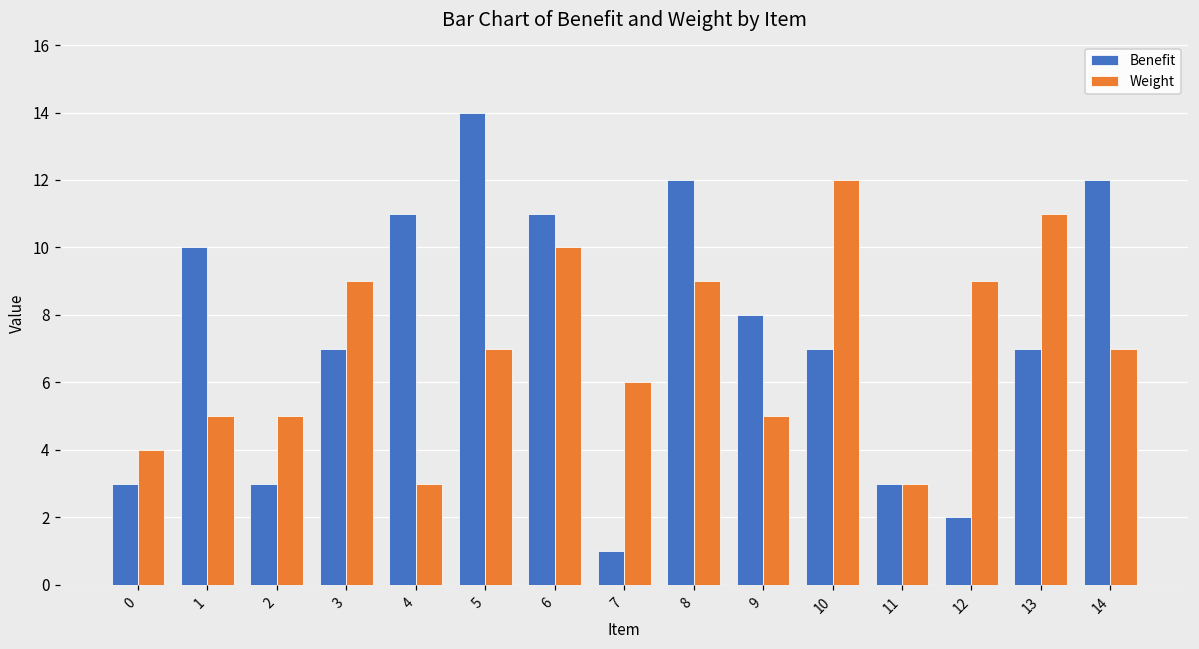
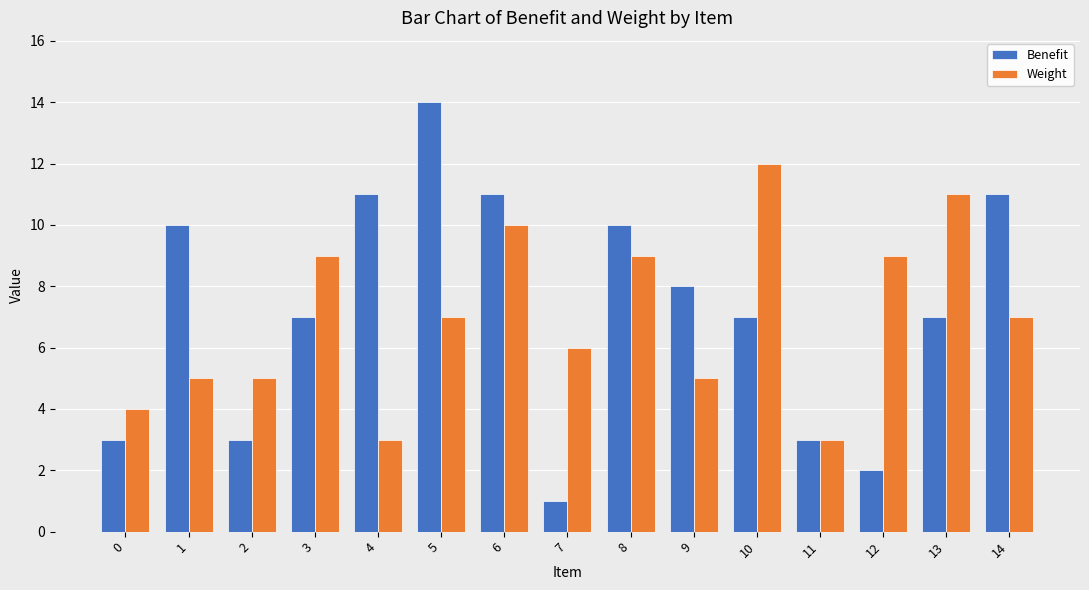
  {
    "Benefit": {
      "0": 3,
      "1": 10,
      "2": 3,
      "3": 7,
      "4": 11,
      "5": 14,
      "6": 11,
      "7": 1,
-     "8": 12,
+     "8": 10,
      "9": 8,
      "10": 7,
      "11": 3,
      "12": 2,
      "13": 7,
-     "14": 12
+     "14": 11
    },
    "Weight": {
      "0": 4,
      "1": 5,
      "2": 5,
      "3": 9,
      "4": 3,
      "5": 7,
      "6": 10,
      "7": 6,
      "8": 9,
      "9": 5,
      "10": 12,
      "11": 3,
      "12": 9,
      "13": 11,
      "14": 7
    }
  }
